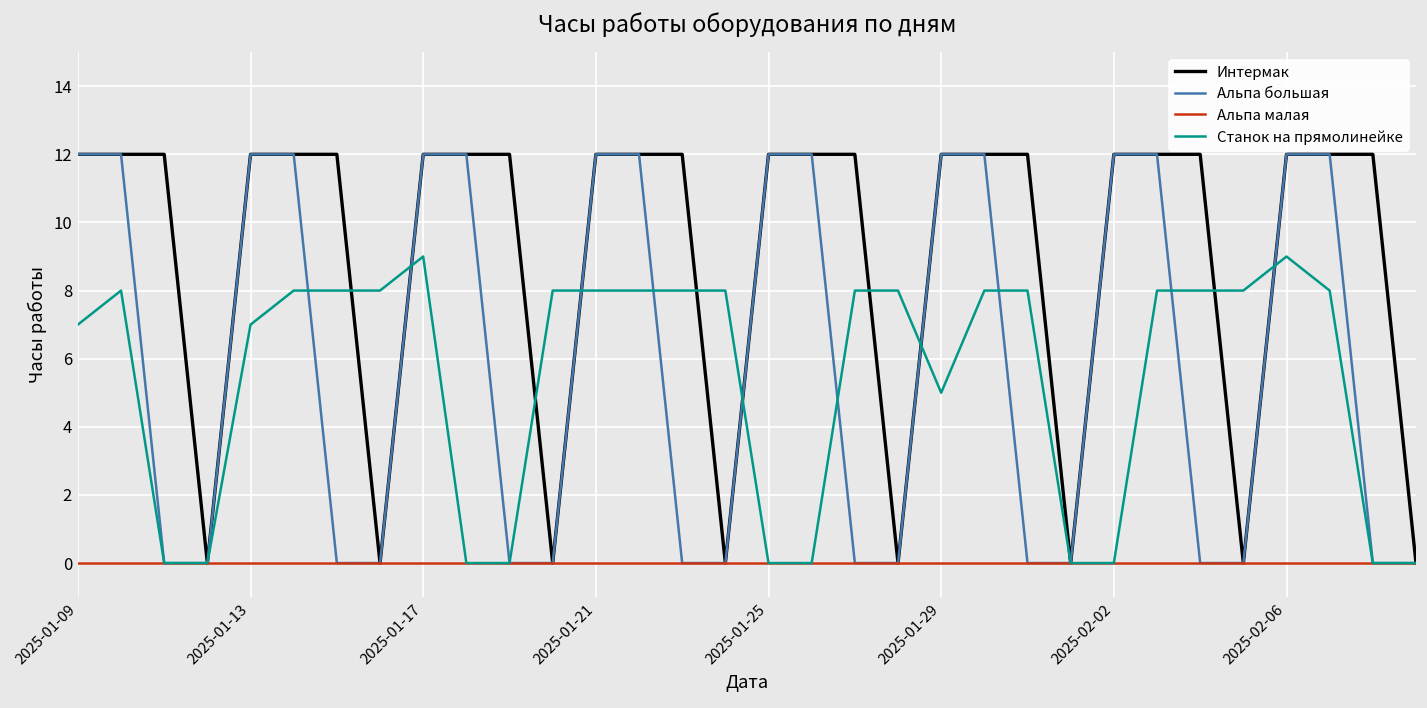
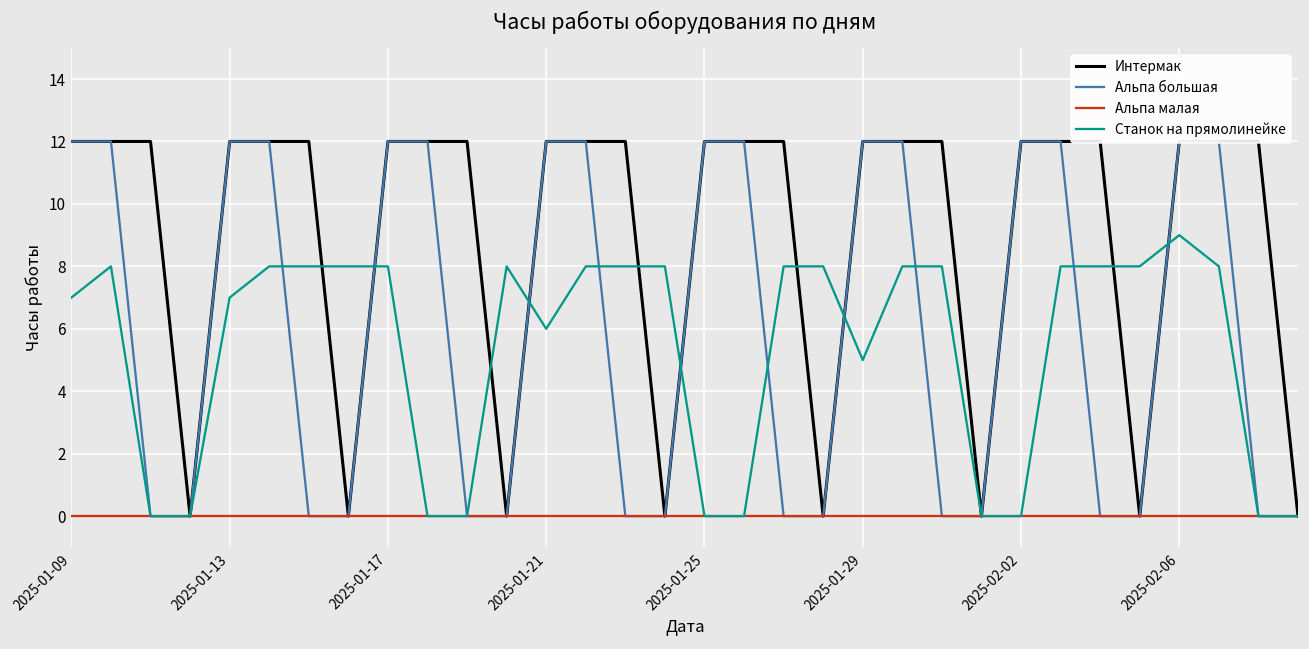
  {
    "Альпа малая": {
      "2025-01-09": 0,
      "2025-01-13": 0,
      "2025-01-17": 0,
      "2025-01-21": 0,
      "2025-01-29": 0,
      "2025-02-06": 0
    },
    "Станок на прямолинейке": {
      "2025-01-09": 7,
      "2025-01-13": 7,
-     "2025-01-17": 9,
-     "2025-01-21": 8,
+     "2025-01-17": 8,
+     "2025-01-21": 6,
      "2025-01-29": 5,
      "2025-02-06": 9
    }
  }
